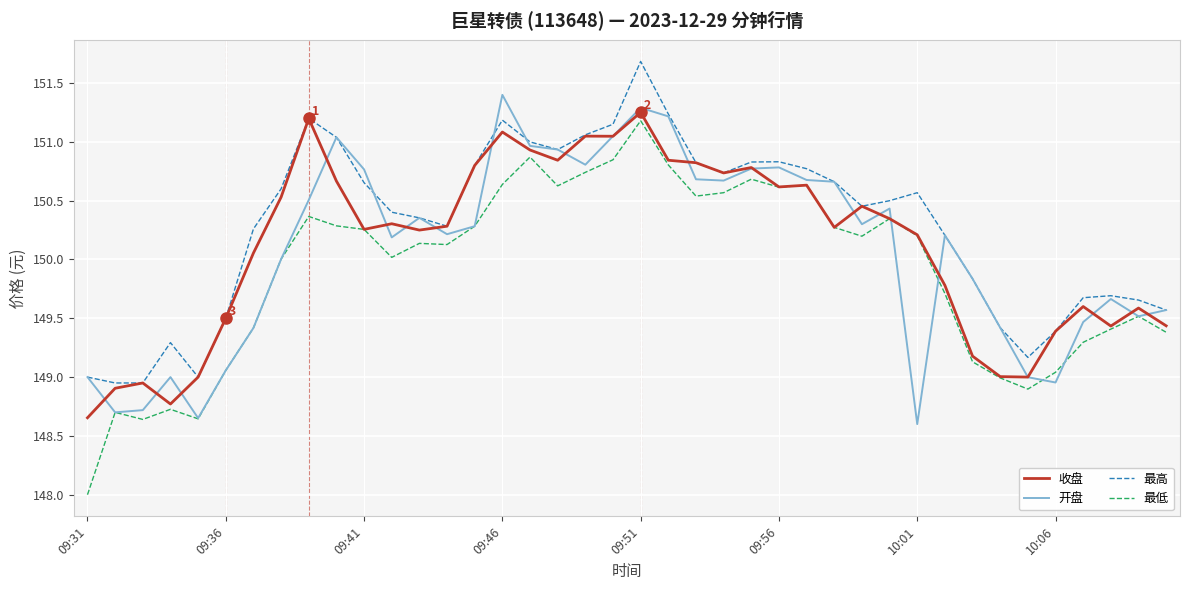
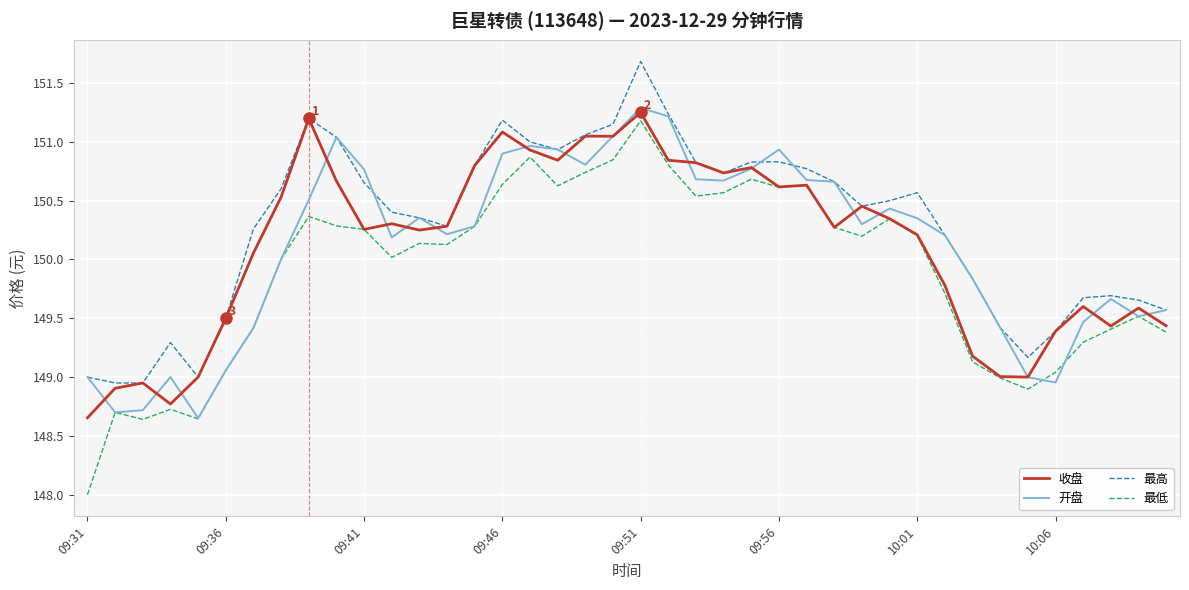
  {
    "开盘": {
      "09:41": 150.77,
-     "09:46": 151.4,
-     "09:56": 150.78,
-     "10:01": 148.60,
+     "09:46": 150.9,
+     "09:56": 150.94,
+     "10:01": 150.35,
      "10:06": 148.95
    },
    "最高": {
      "09:41": 150.65,
      "09:46": 151.19,
      "09:51": 151.68,
      "09:56": 150.83,
      "10:01": 150.57
    },
    "最低": {
      "09:31": 148.00,
      "09:46": 150.64,
      "09:51": 151.18,
      "10:06": 149.04
    }
  }
